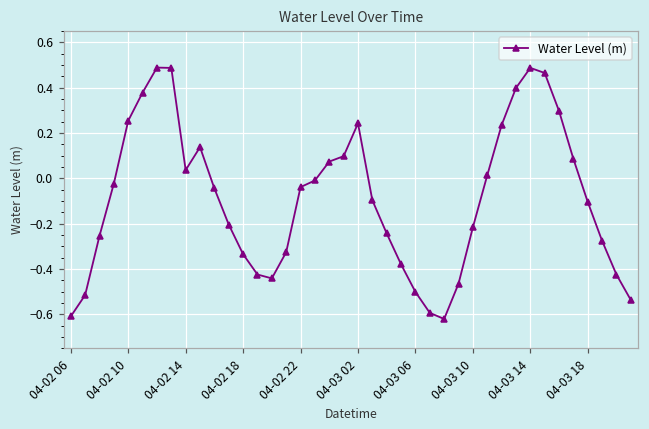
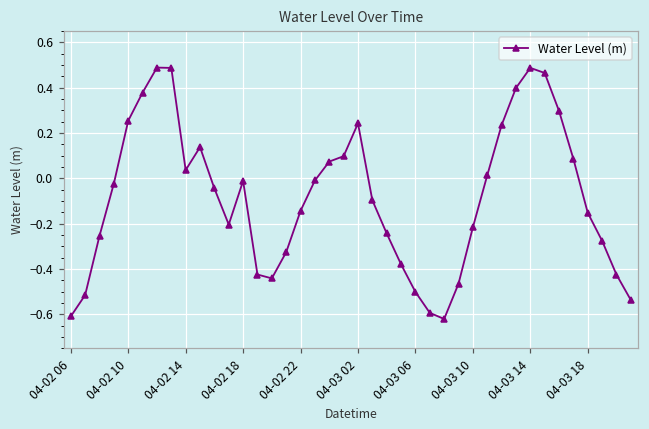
  {
    "04-02 06": -0.61,
    "04-02 10": 0.25,
    "04-02 14": 0.04,
-   "04-02 18": -0.33,
-   "04-02 22": -0.04,
+   "04-02 18": -0.01,
+   "04-02 22": -0.14,
    "04-03 02": 0.24,
    "04-03 06": -0.50,
    "04-03 10": -0.22,
    "04-03 14": 0.49,
-   "04-03 18": -0.10
+   "04-03 18": -0.15
  }
